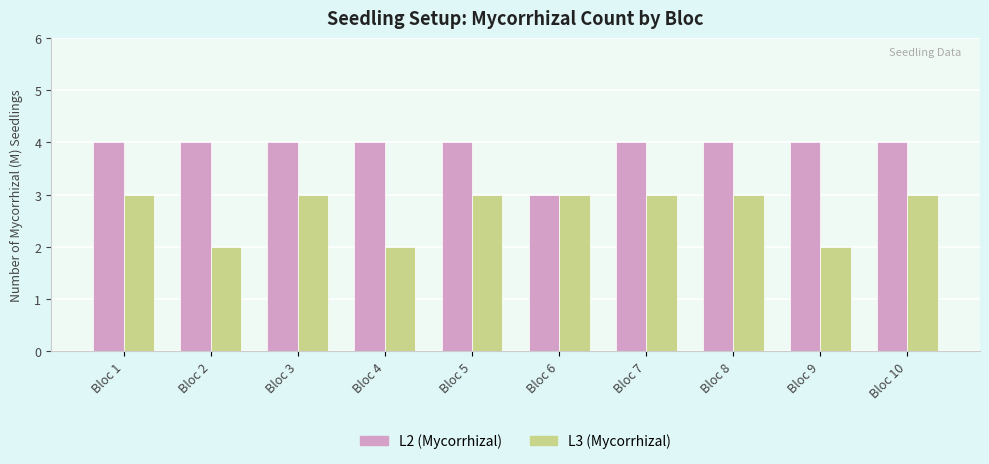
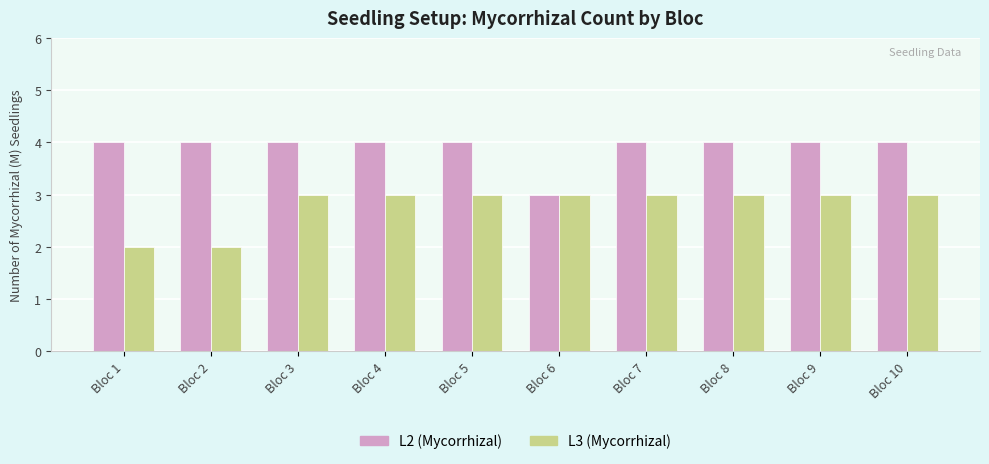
  {
    "L2 (Mycorrhizal)": {
      "Bloc 1": 4,
      "Bloc 2": 4,
      "Bloc 3": 4,
      "Bloc 4": 4,
      "Bloc 5": 4,
      "Bloc 6": 3,
      "Bloc 7": 4,
      "Bloc 8": 4,
      "Bloc 9": 4,
      "Bloc 10": 4
    },
    "L3 (Mycorrhizal)": {
-     "Bloc 1": 3,
+     "Bloc 1": 2,
      "Bloc 2": 2,
      "Bloc 3": 3,
-     "Bloc 4": 2,
+     "Bloc 4": 3,
      "Bloc 5": 3,
      "Bloc 6": 3,
      "Bloc 7": 3,
      "Bloc 8": 3,
-     "Bloc 9": 2,
+     "Bloc 9": 3,
      "Bloc 10": 3
    }
  }
